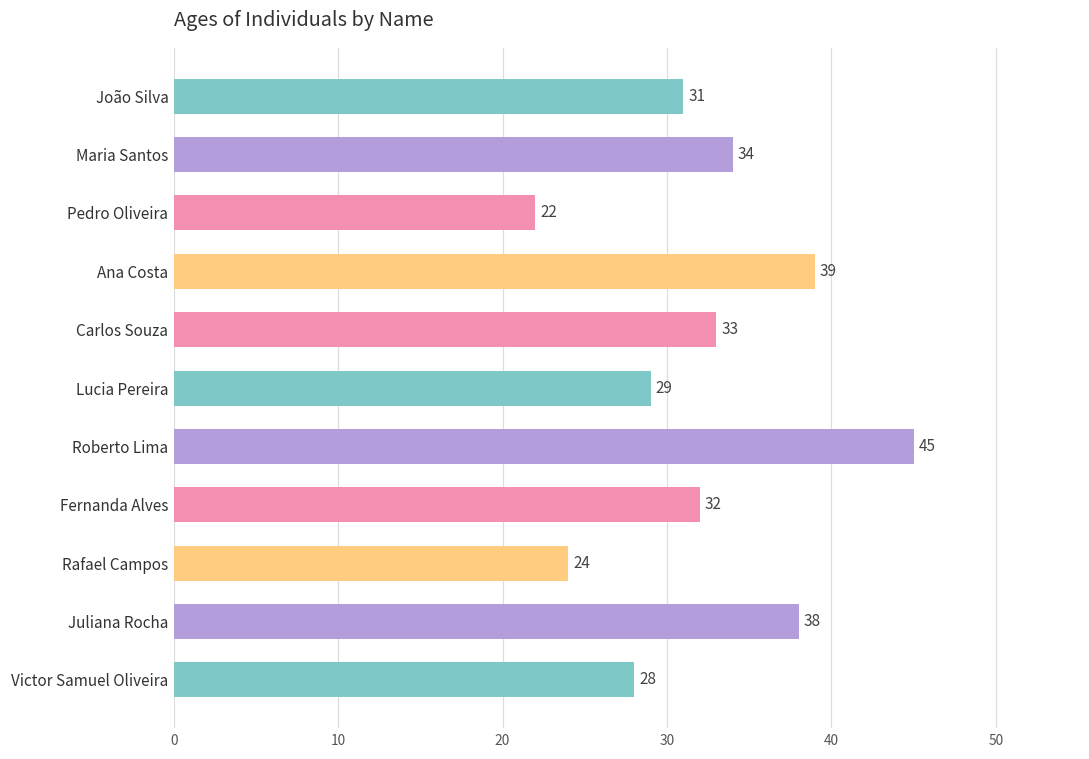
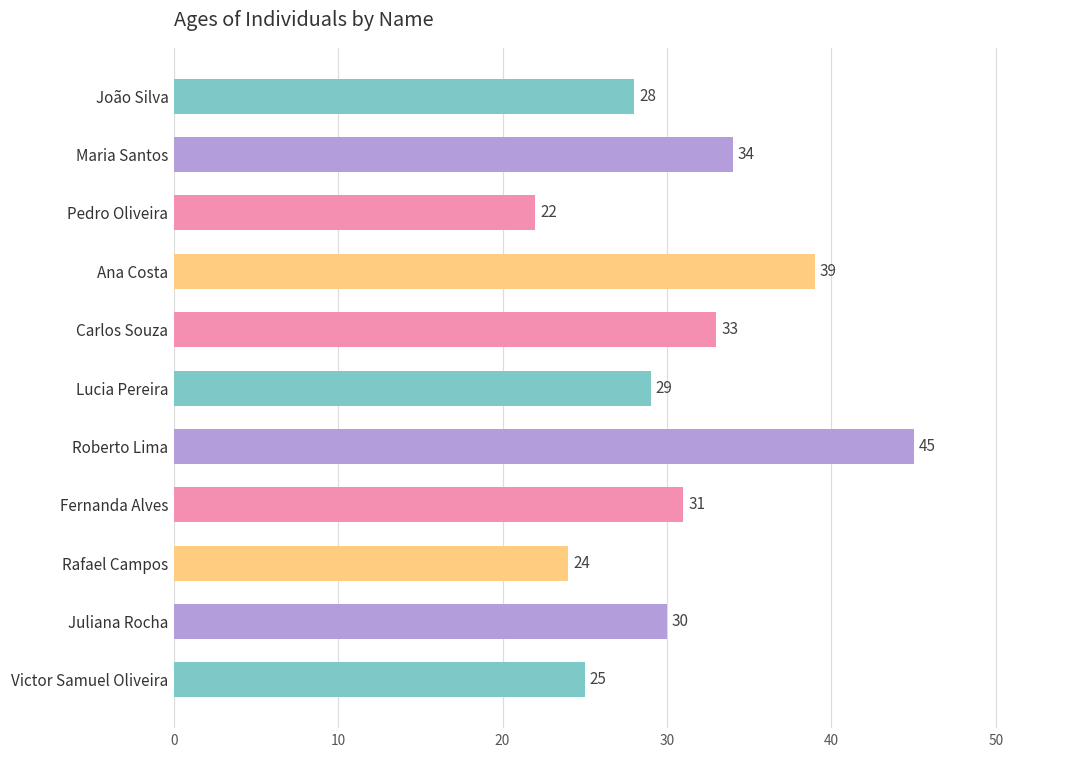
  {
-   "João Silva": 31,
+   "João Silva": 28,
    "Maria Santos": 34,
    "Pedro Oliveira": 22,
    "Ana Costa": 39,
    "Carlos Souza": 33,
    "Lucia Pereira": 29,
    "Roberto Lima": 45,
-   "Fernanda Alves": 32,
+   "Fernanda Alves": 31,
    "Rafael Campos": 24,
-   "Juliana Rocha": 38,
-   "Victor Samuel Oliveira": 28
+   "Juliana Rocha": 30,
+   "Victor Samuel Oliveira": 25
  }
